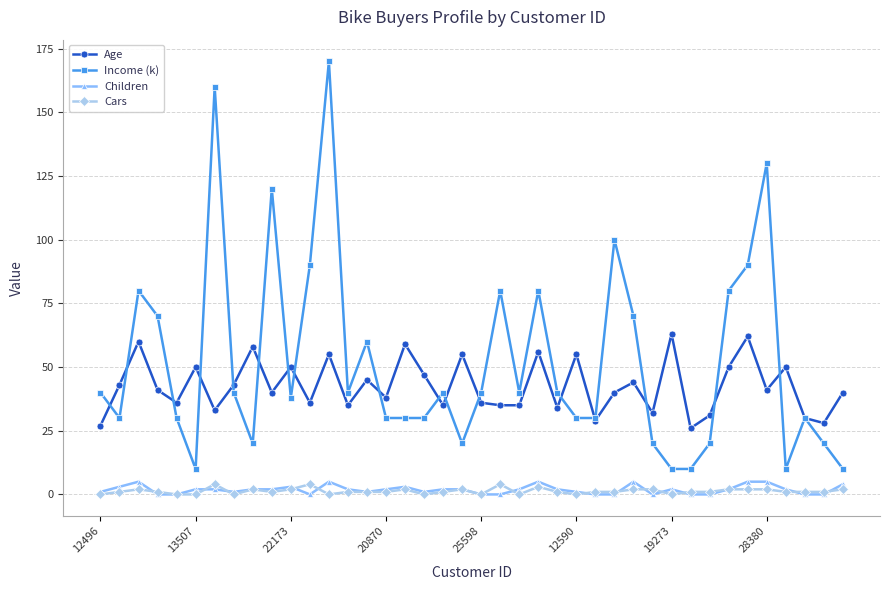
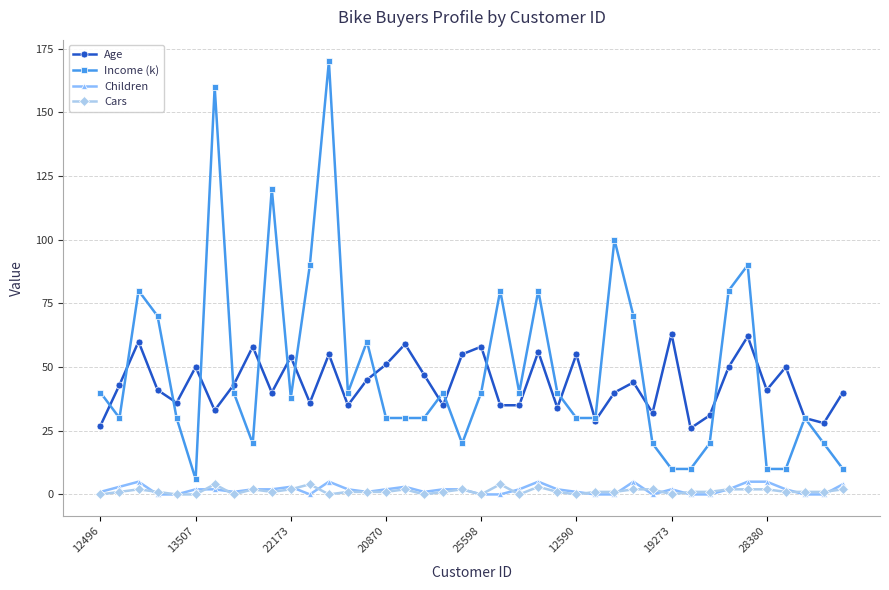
  {
    "Age": {
      "12496": 27,
      "13507": 50,
-     "22173": 50,
-     "20870": 38,
-     "25598": 36,
+     "22173": 54,
+     "20870": 51,
+     "25598": 58,
      "12590": 55,
      "19273": 63,
      "28380": 41
    },
    "Income (k)": {
      "12496": 40,
-     "13507": 10,
+     "13507": 6,
      "22173": 38,
      "20870": 30,
      "25598": 40,
      "12590": 30,
      "19273": 10,
-     "28380": 130
+     "28380": 10
    }
  }
